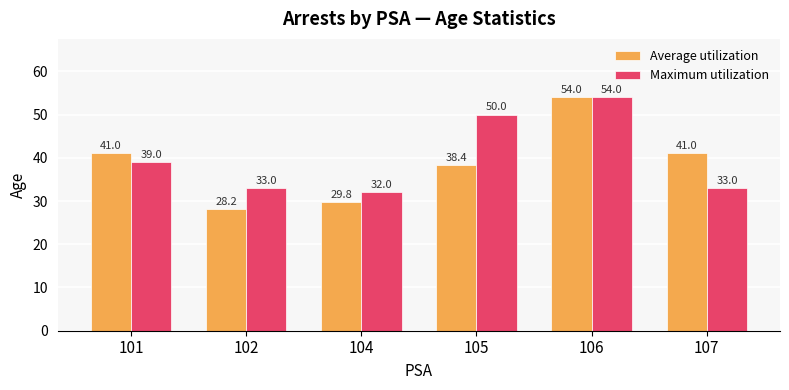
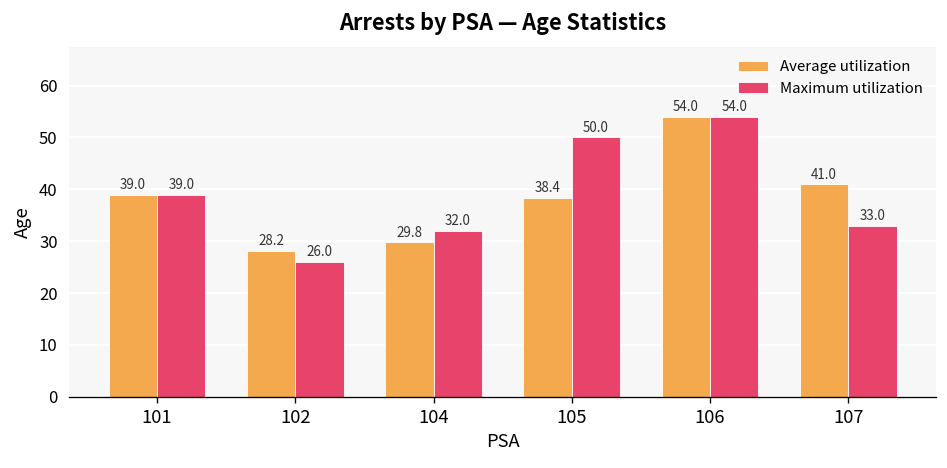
  {
    "Average utilization": {
-     "101": 41.0,
+     "101": 39.0,
      "102": 28.2,
      "104": 29.8,
      "105": 38.4,
      "106": 54.0,
      "107": 41.0
    },
    "Maximum utilization": {
      "101": 39.0,
-     "102": 33.0,
+     "102": 26.0,
      "104": 32.0,
      "105": 50.0,
      "106": 54.0,
      "107": 33.0
    }
  }
